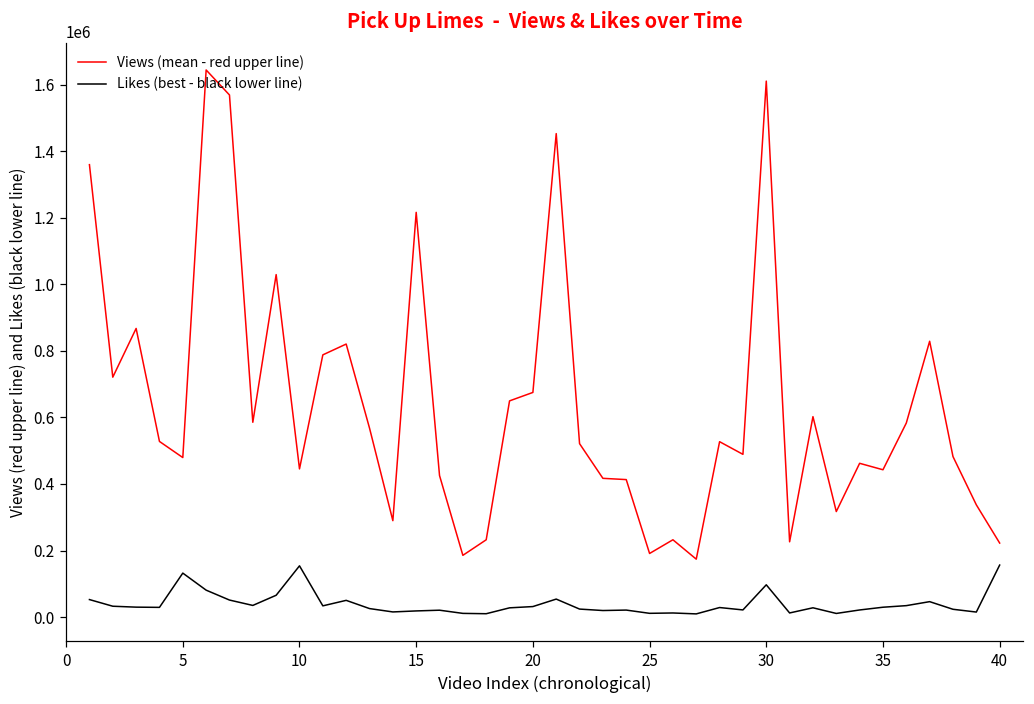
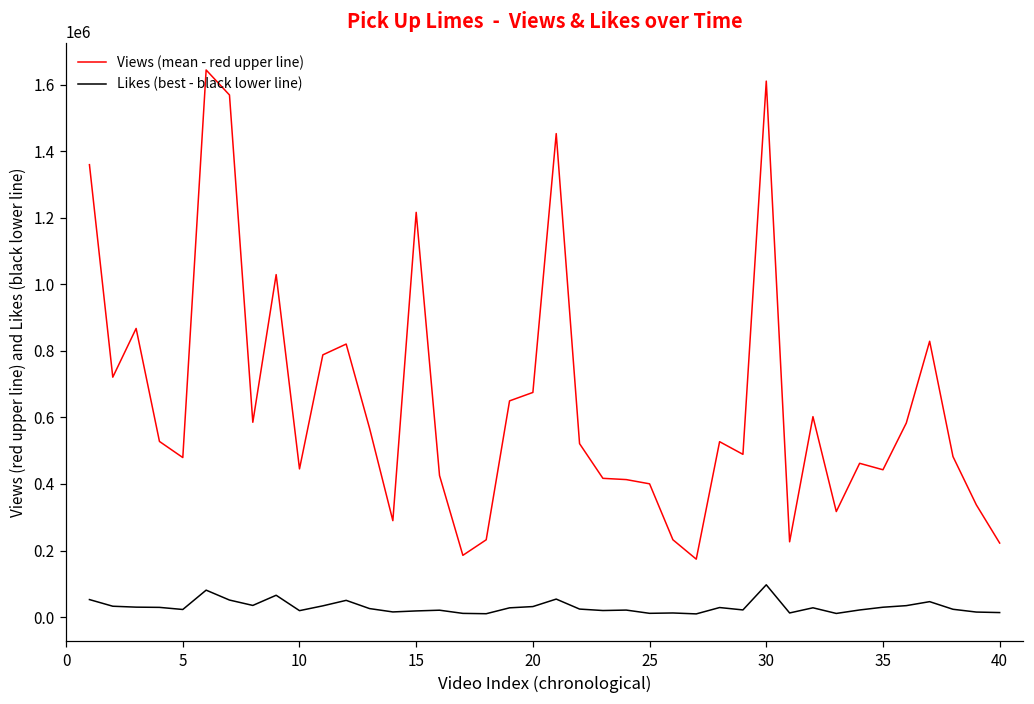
  {
    "Views (mean - red upper line)": {
      "5": 480000,
      "10": 450000,
      "15": 1220000,
      "20": 680000,
-     "25": 190000,
+     "25": 400000,
      "30": 1610000,
      "35": 440000,
      "40": 220000
    },
    "Likes (best - black lower line)": {
-     "5": 130000,
-     "10": 150000,
+     "5": 20000,
+     "10": 20000,
      "15": 20000,
      "20": 30000,
      "25": 10000,
      "30": 100000,
      "35": 30000,
-     "40": 160000
+     "40": 10000
    }
  }
